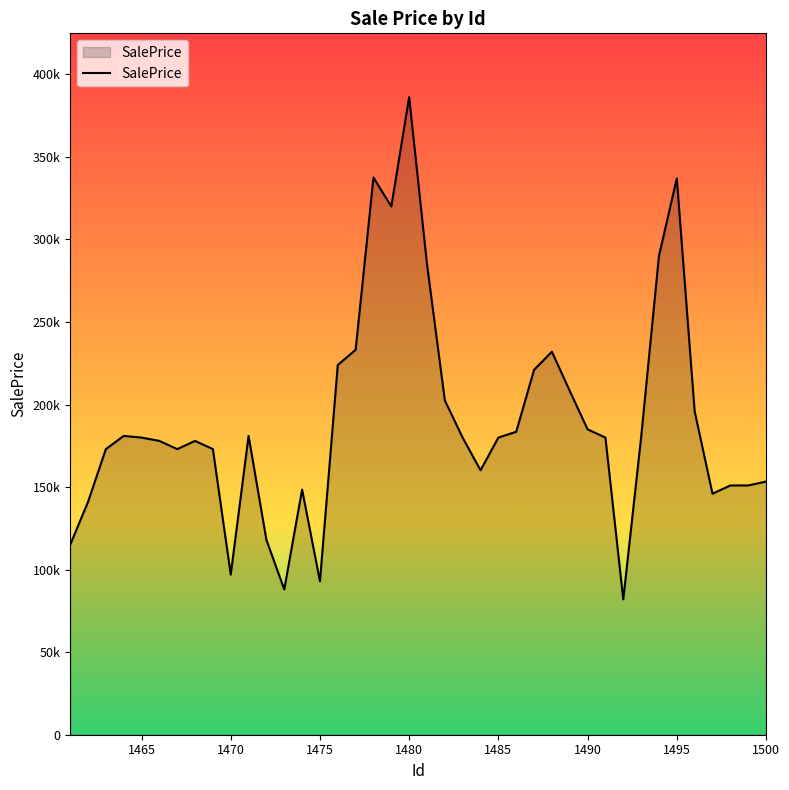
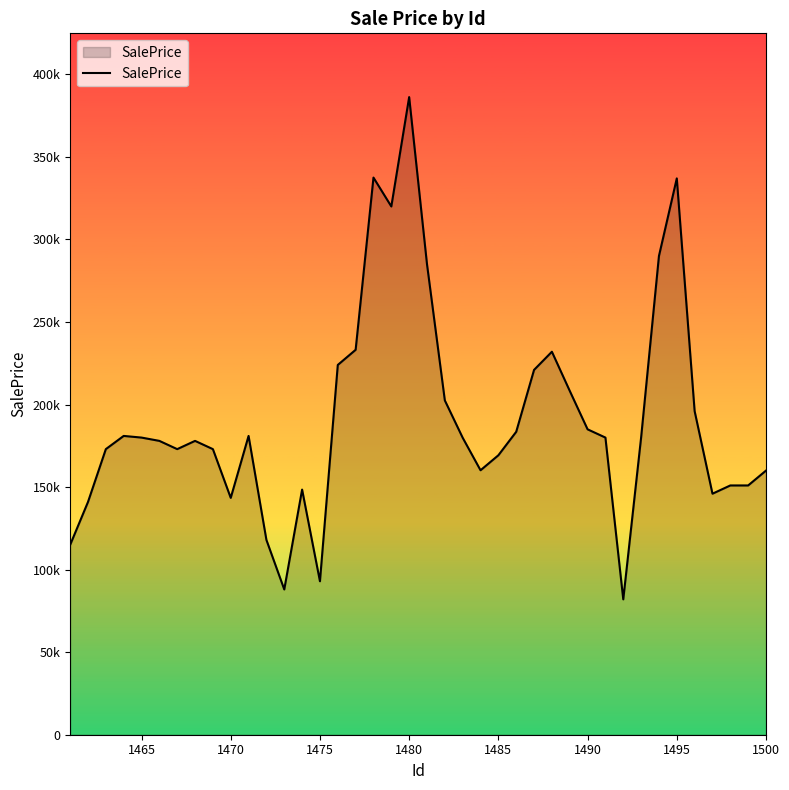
  {
    "1465": 180000,
-   "1470": 97000,
+   "1470": 143000,
    "1475": 93000,
    "1480": 386000,
-   "1485": 180000,
+   "1485": 169000,
    "1490": 185000,
    "1495": 337000,
-   "1500": 153000
+   "1500": 160000
  }
